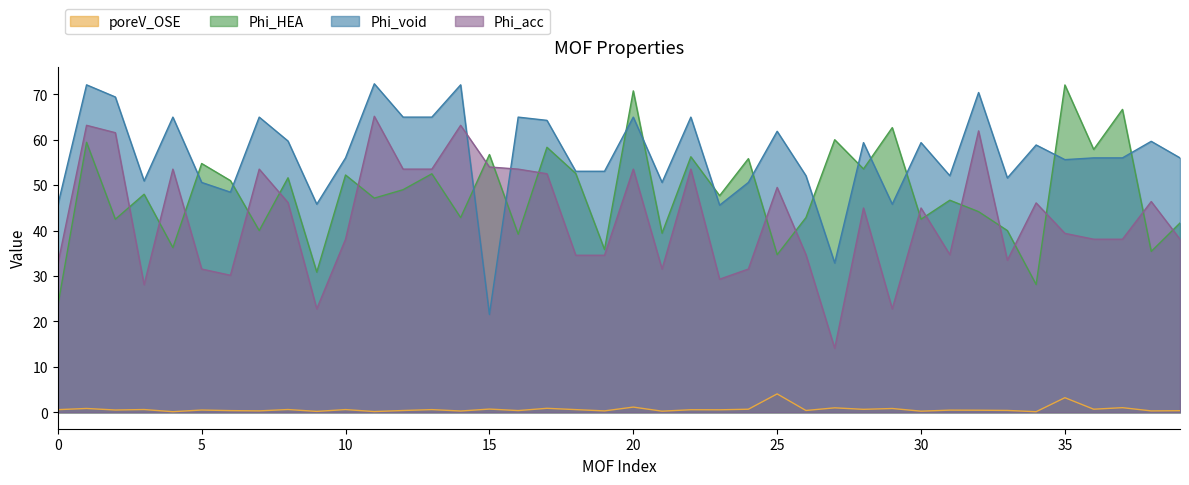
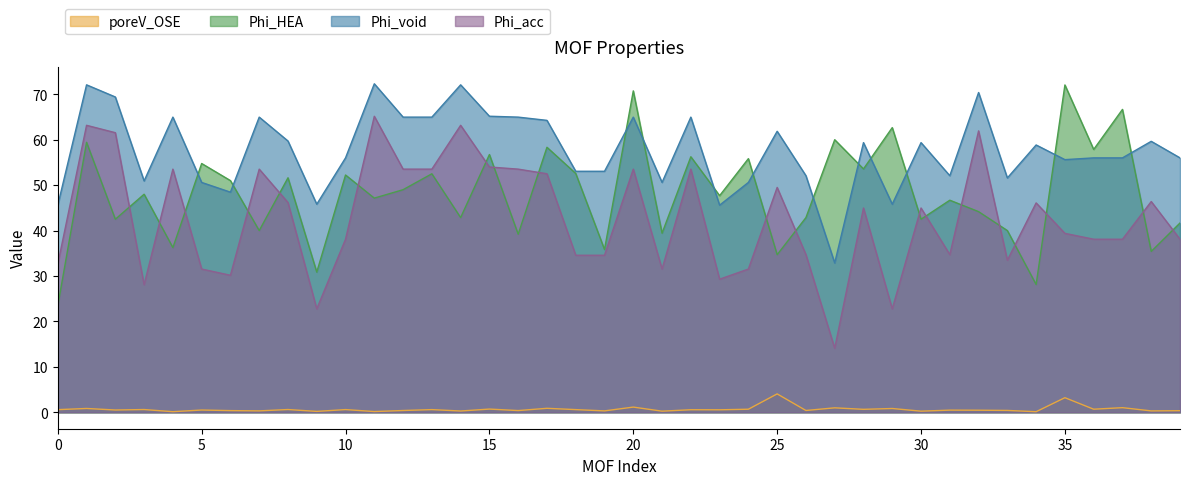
  {
    "poreV_OSE": {
      "0": 1,
      "5": 0,
      "10": 1,
      "15": 1,
      "20": 1,
      "25": 4,
      "30": 0,
      "35": 3
    },
    "Phi_HEA": {
      "0": 23,
      "5": 55,
      "10": 52,
      "15": 57,
      "20": 71,
      "25": 35,
      "30": 43,
      "35": 72
    },
    "Phi_void": {
      "0": 46,
      "5": 51,
      "10": 56,
-     "15": 22,
+     "15": 65,
      "20": 65,
      "25": 62,
      "30": 59,
      "35": 56
    },
    "Phi_acc": {
      "0": 33,
      "5": 32,
      "10": 38,
      "15": 54,
      "20": 54,
      "25": 49,
      "30": 45,
      "35": 39
    }
  }
